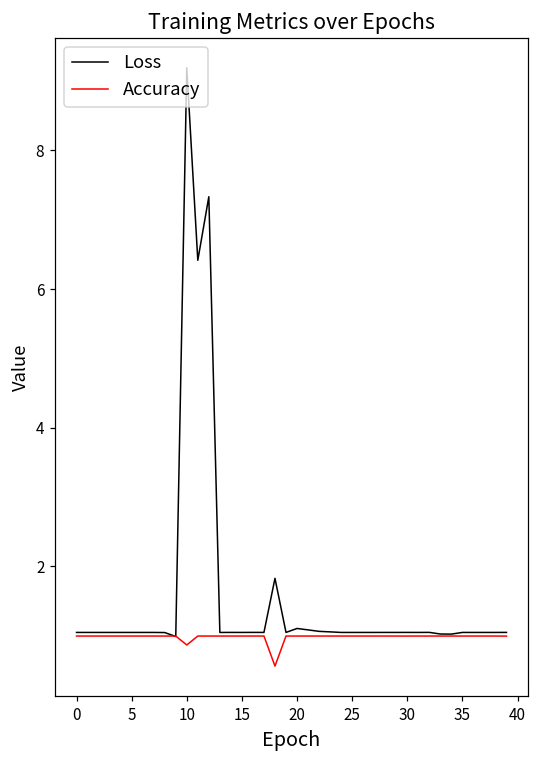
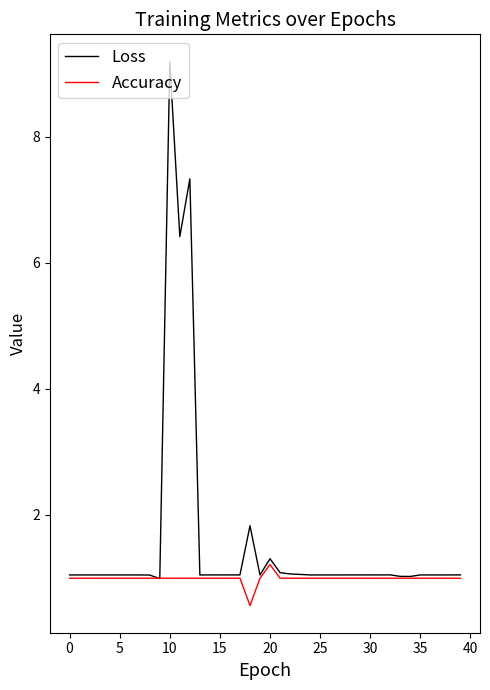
  {
    "Loss": {
      "0": 1.0,
      "5": 1.0,
      "15": 1.0,
-     "20": 1.1,
+     "20": 1.3,
      "25": 1.0,
      "30": 1.0,
      "35": 1.0
    },
    "Accuracy": {
      "0": 1.0,
      "5": 1.0,
-     "10": 0.9,
+     "10": 1.0,
      "15": 1.0,
-     "20": 1.0,
+     "20": 1.2,
      "25": 1.0,
      "30": 1.0,
      "35": 1.0
    }
  }
